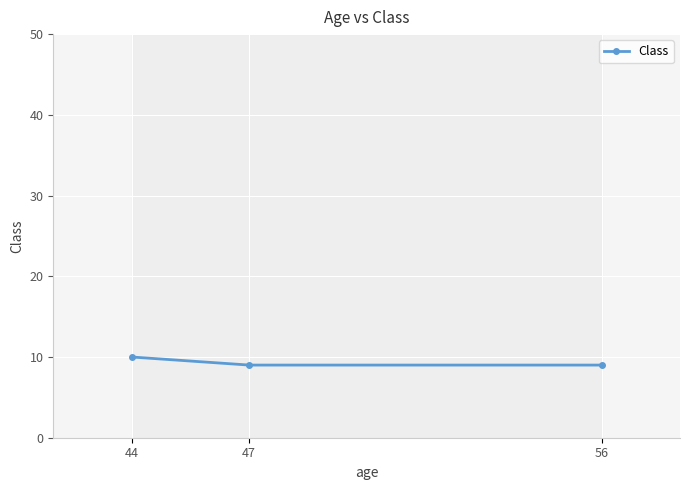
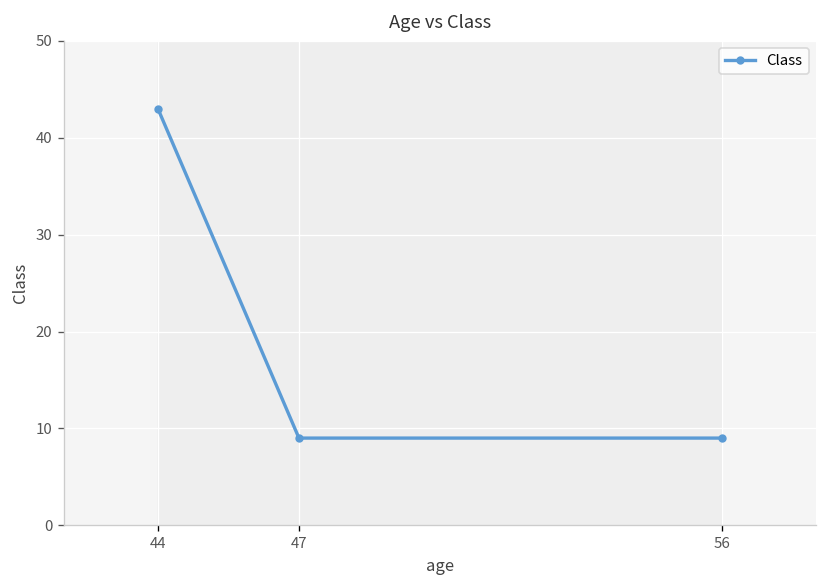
  {
    "Class": {
-     "44": 10,
+     "44": 43,
      "47": 9,
      "56": 9
    }
  }
